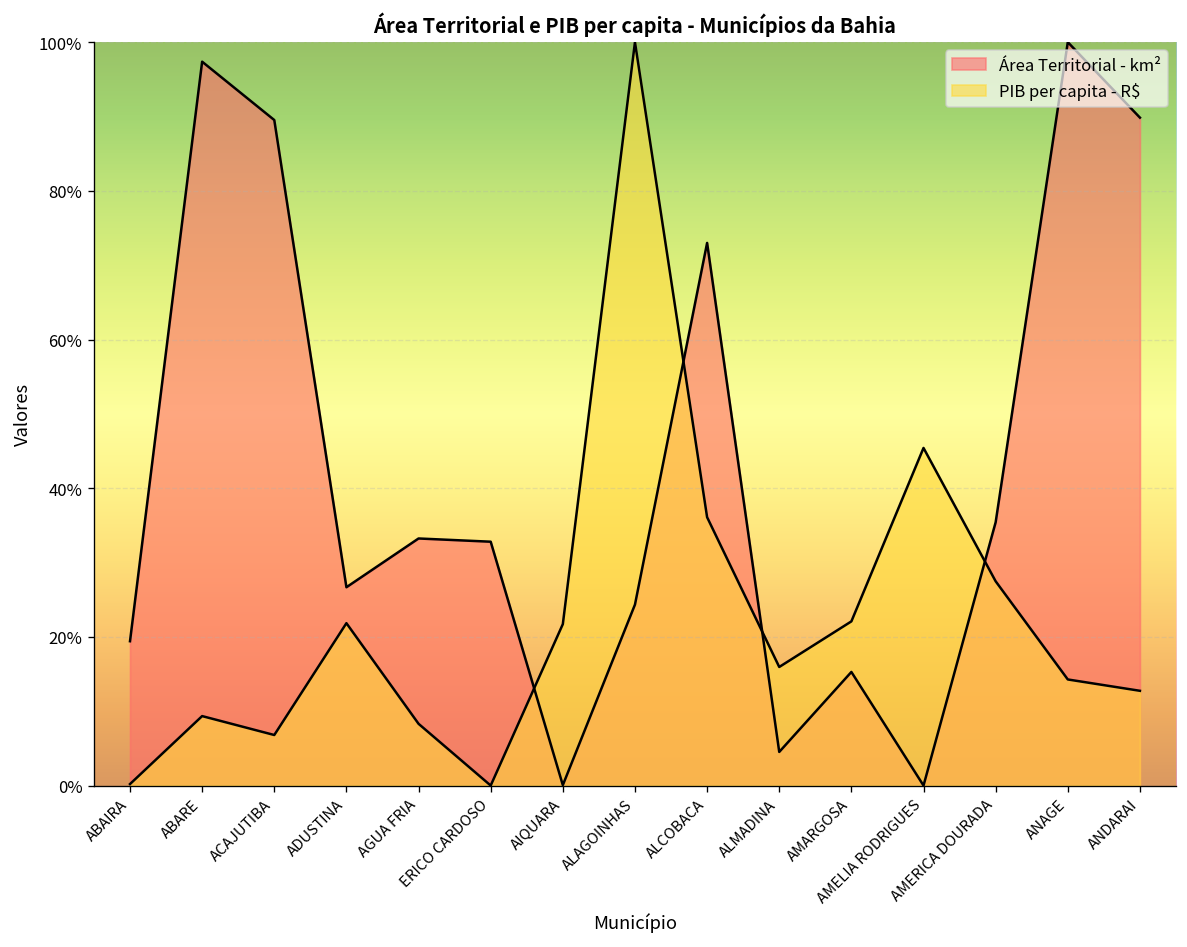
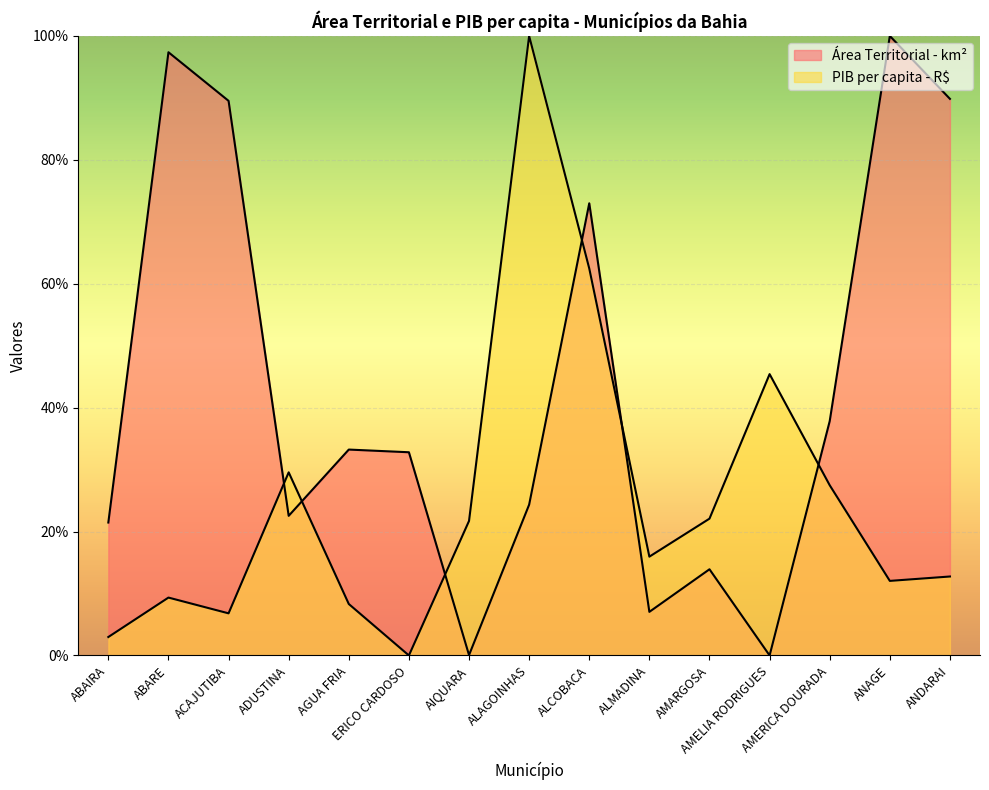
  {
    "Área Territorial - km²": {
-     "ABAIRA": "19%",
+     "ABAIRA": "21%",
      "ABARE": "97%",
      "ACAJUTIBA": "90%",
-     "ADUSTINA": "27%",
+     "ADUSTINA": "23%",
      "AGUA FRIA": "33%",
      "ERICO CARDOSO": "33%",
      "AIQUARA": "0%",
      "ALAGOINHAS": "24%",
      "ALCOBACA": "73%",
-     "ALMADINA": "5%",
-     "AMARGOSA": "15%",
+     "ALMADINA": "7%",
+     "AMARGOSA": "14%",
      "AMELIA RODRIGUES": "0%",
-     "AMERICA DOURADA": "35%",
+     "AMERICA DOURADA": "38%",
      "ANAGE": "100%",
      "ANDARAI": "90%"
    },
    "PIB per capita - R$": {
-     "ABAIRA": "0%",
+     "ABAIRA": "3%",
      "ABARE": "9%",
      "ACAJUTIBA": "7%",
-     "ADUSTINA": "22%",
+     "ADUSTINA": "30%",
      "AGUA FRIA": "8%",
      "ERICO CARDOSO": "0%",
      "AIQUARA": "22%",
      "ALAGOINHAS": "100%",
-     "ALCOBACA": "36%",
+     "ALCOBACA": "62%",
      "ALMADINA": "16%",
      "AMARGOSA": "22%",
      "AMELIA RODRIGUES": "45%",
      "AMERICA DOURADA": "27%",
-     "ANAGE": "14%",
+     "ANAGE": "12%",
      "ANDARAI": "13%"
    }
  }
